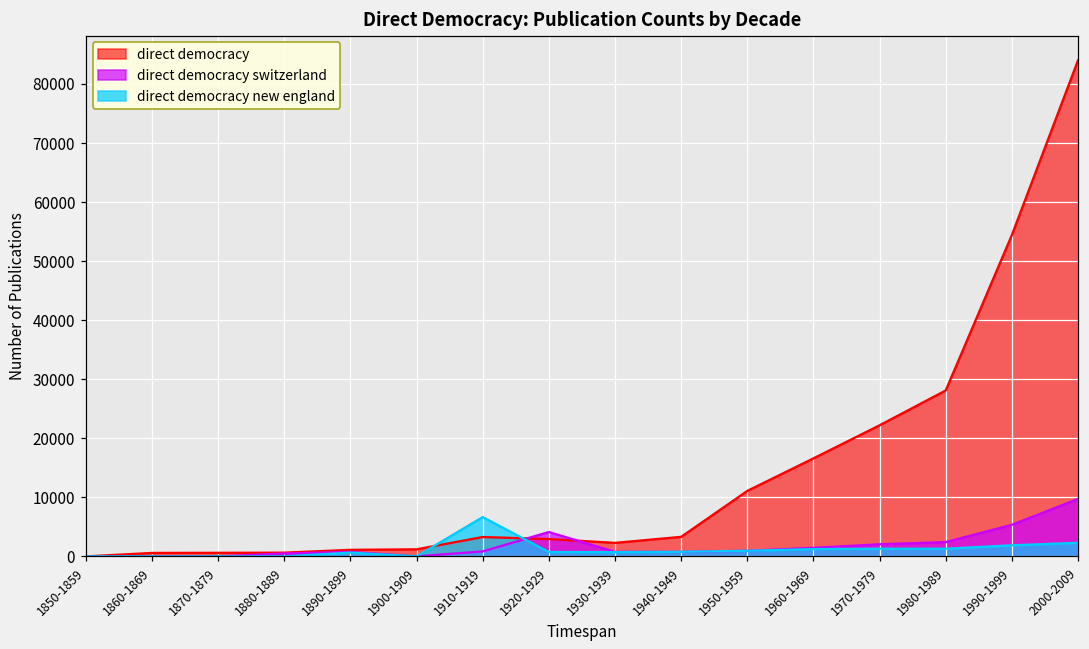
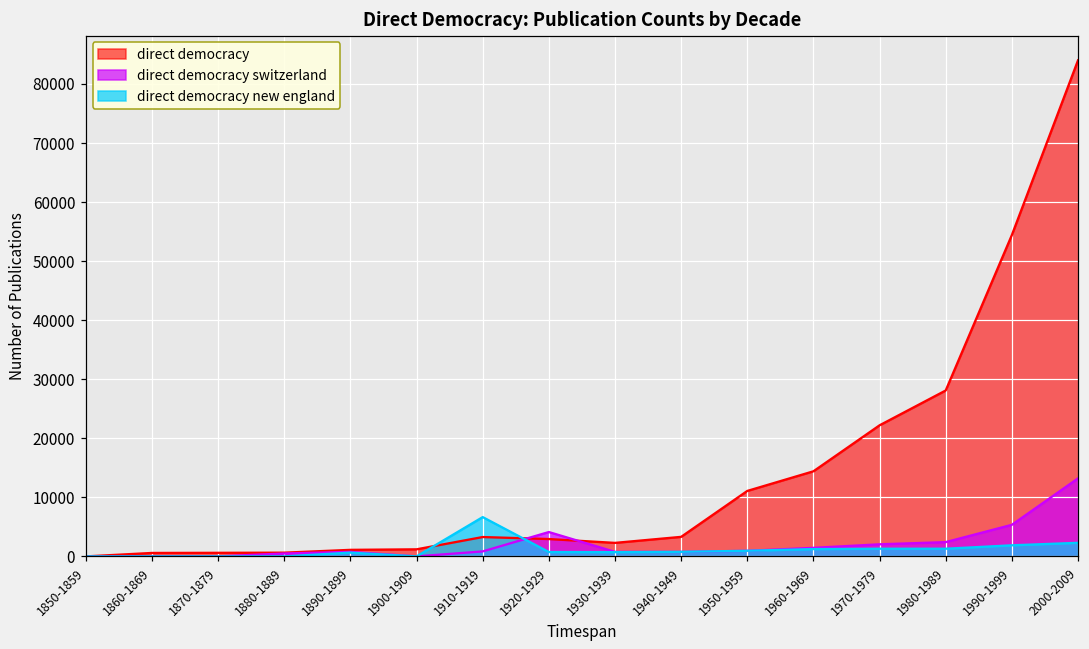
  {
    "direct democracy": {
      "1860-1869": 1000,
      "1870-1879": 1000,
      "1900-1909": 1000,
      "1910-1919": 3000,
      "1920-1929": 3000,
      "1930-1939": 2000,
      "1940-1949": 3000,
      "1950-1959": 11000,
-     "1960-1969": 17000,
+     "1960-1969": 14000,
      "1970-1979": 22000,
      "1980-1989": 28000,
      "1990-1999": 54000,
      "2000-2009": 84000
    },
    "direct democracy switzerland": {
      "1910-1919": 1000,
      "1920-1929": 4000,
      "1970-1979": 2000,
      "1980-1989": 2000,
      "1990-1999": 5000,
-     "2000-2009": 10000
+     "2000-2009": 13000
    },
    "direct democracy new england": {
      "1880-1889": 0,
      "1910-1919": 7000,
      "1920-1929": 1000,
      "1970-1979": 1000,
      "1980-1989": 1000,
      "1990-1999": 2000,
      "2000-2009": 2000
    }
  }
